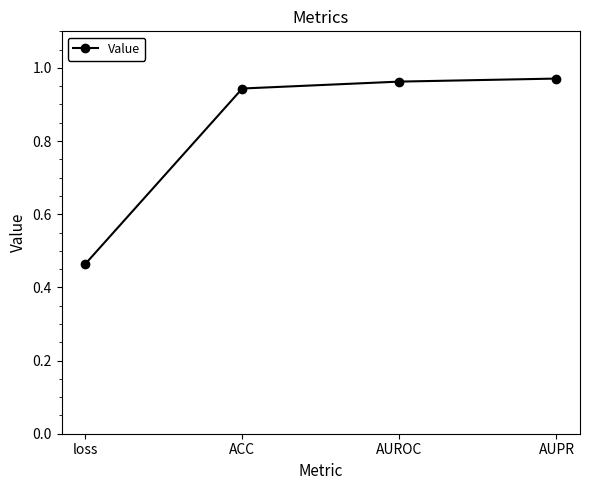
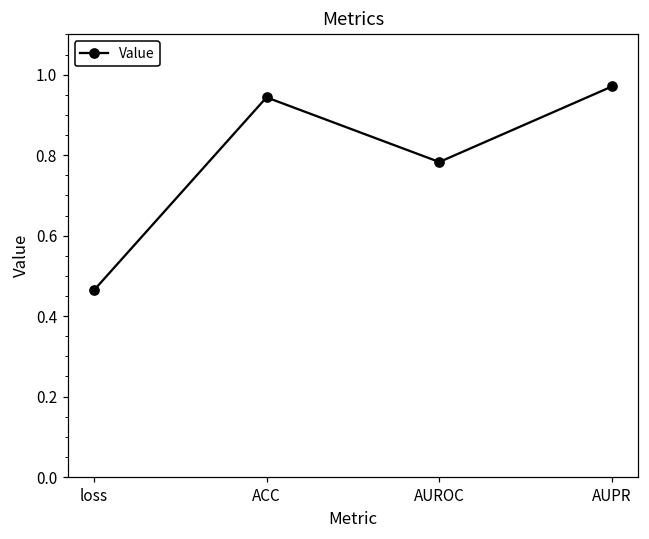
  {
    "loss": 0.46,
    "ACC": 0.94,
-   "AUROC": 0.96,
+   "AUROC": 0.78,
    "AUPR": 0.97
  }
